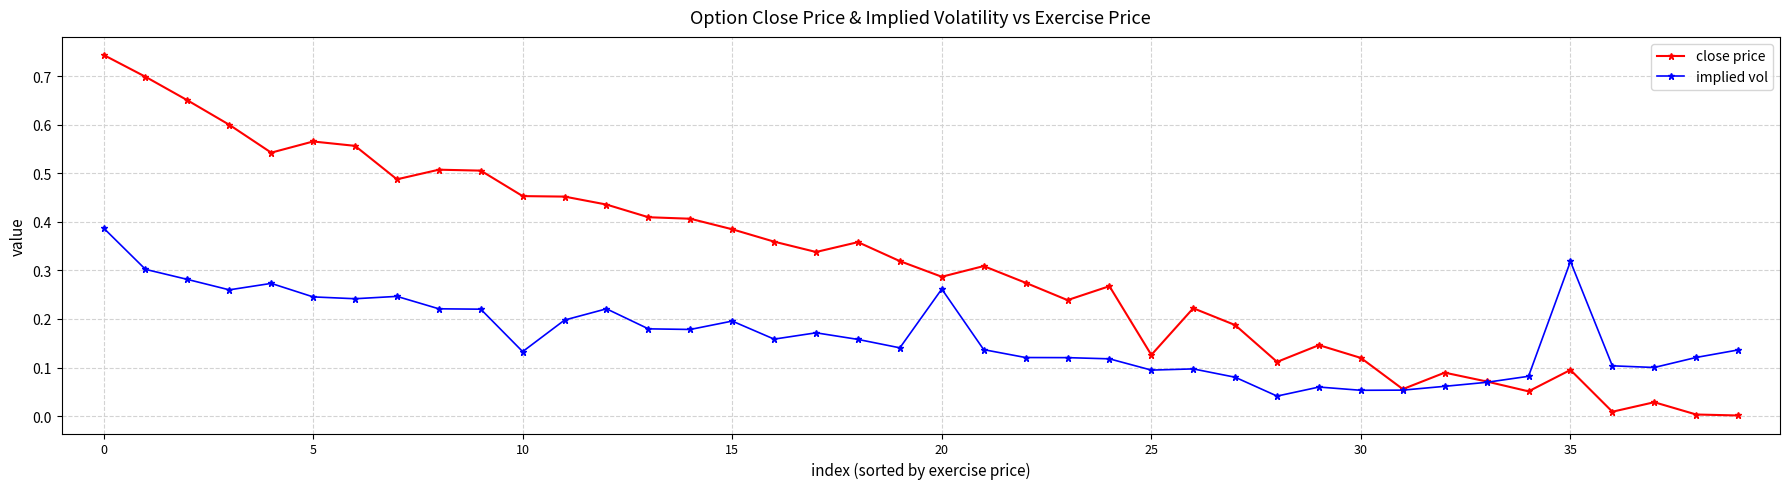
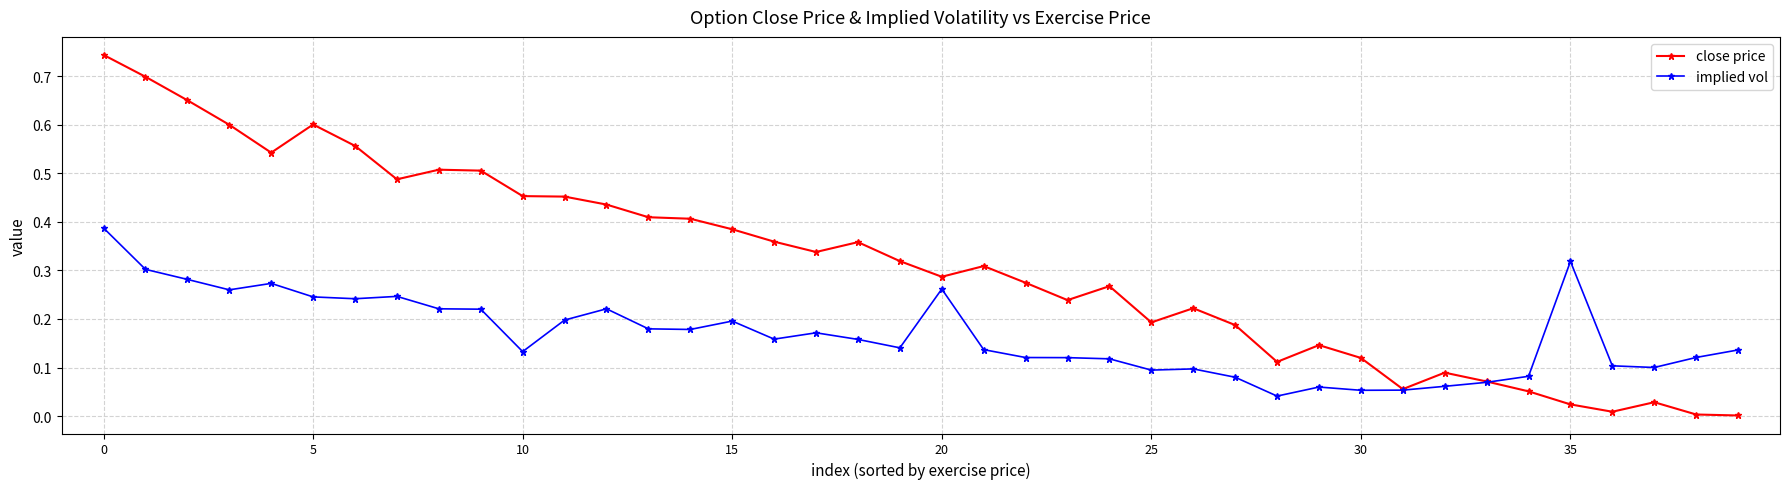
  {
    "close price": {
      "0": 0.74,
-     "5": 0.57,
+     "5": 0.60,
      "10": 0.45,
      "15": 0.38,
      "20": 0.29,
-     "25": 0.13,
+     "25": 0.19,
      "30": 0.12,
-     "35": 0.10
+     "35": 0.02
    },
    "implied vol": {
      "0": 0.39,
      "5": 0.25,
      "10": 0.13,
      "15": 0.20,
      "20": 0.26,
      "25": 0.09,
      "30": 0.05,
      "35": 0.32
    }
  }
